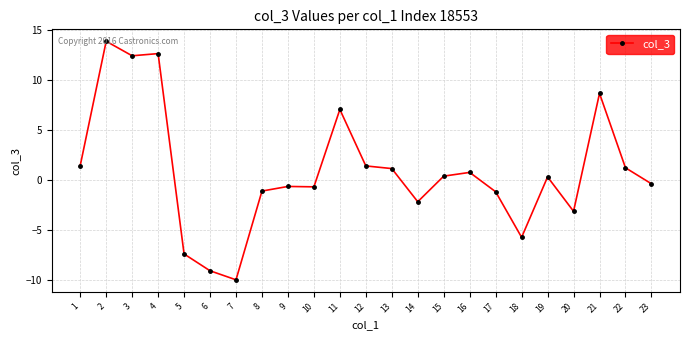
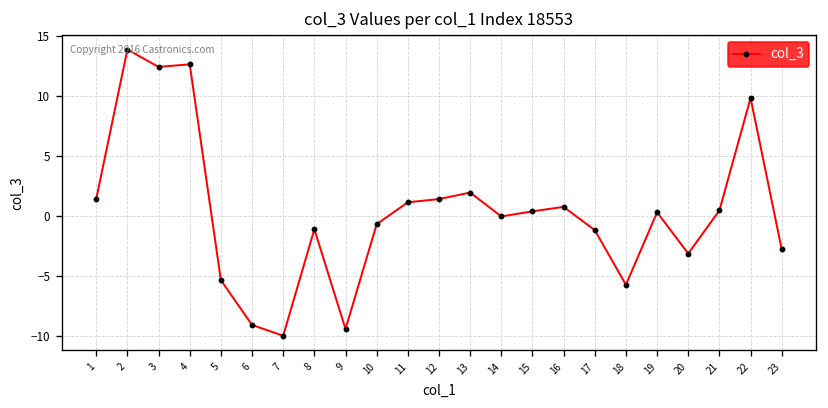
  {
    "1": 1,
    "3": 12,
    "4": 13,
-   "5": -7,
+   "5": -5,
    "6": -9,
    "7": -10,
    "8": -1,
-   "9": -1,
+   "9": -9,
    "10": -1,
-   "11": 7,
+   "11": 1,
    "12": 1,
-   "13": 1,
-   "14": -2,
+   "13": 2,
+   "14": 0,
    "15": 0,
    "16": 1,
    "17": -1,
    "18": -6,
    "19": 0,
    "20": -3,
-   "21": 9,
-   "22": 1,
-   "23": 0
+   "21": 0,
+   "22": 10,
+   "23": -3
  }
